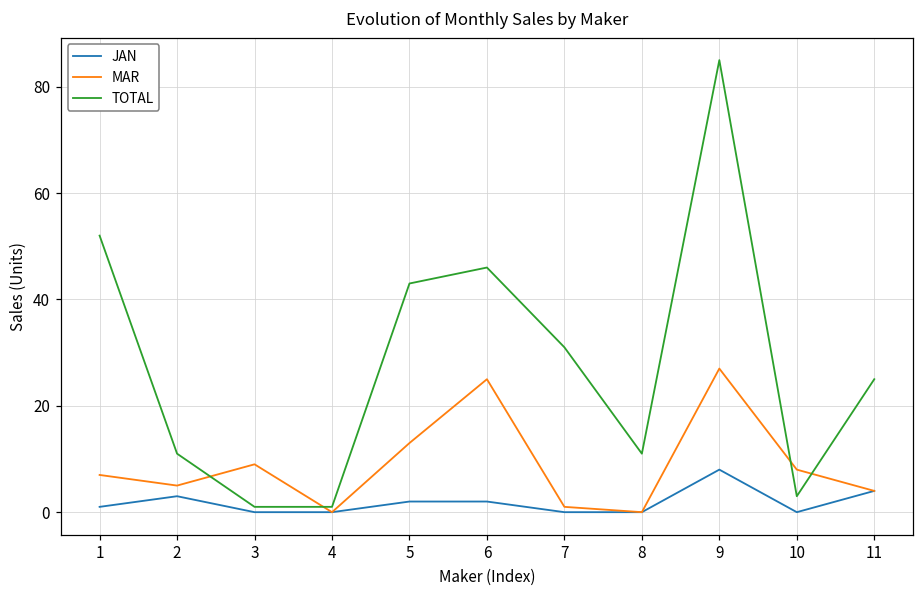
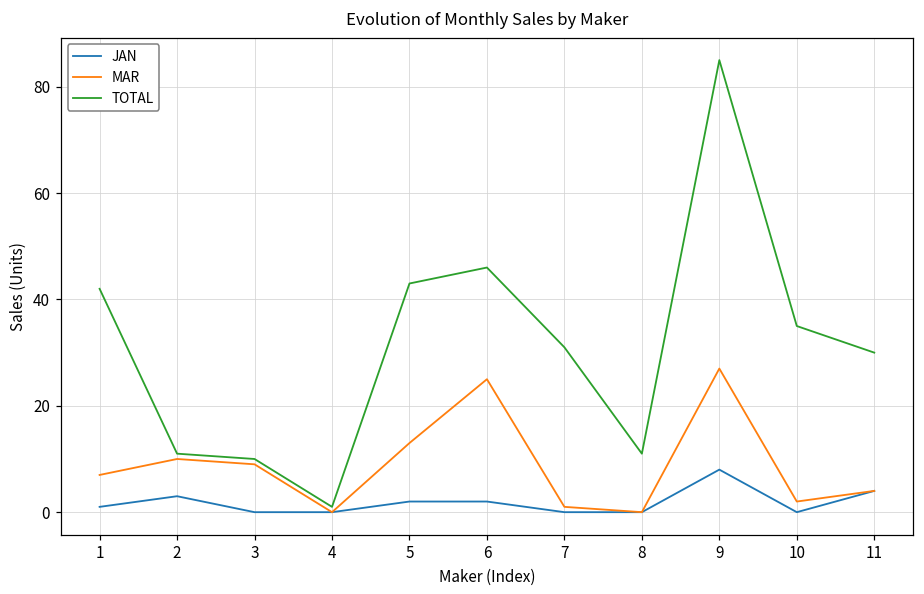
  {
    "JAN": {
      "1": 1,
      "2": 3,
      "3": 0,
      "5": 2,
      "6": 2,
      "7": 0,
      "9": 8,
      "10": 0
    },
    "MAR": {
      "1": 7,
-     "2": 5,
+     "2": 10,
      "3": 9,
      "5": 13,
      "6": 25,
      "7": 1,
      "9": 27,
-     "10": 8
+     "10": 2
    },
    "TOTAL": {
-     "1": 52,
+     "1": 42,
      "2": 11,
-     "3": 1,
+     "3": 10,
      "4": 1,
      "5": 43,
      "6": 46,
      "7": 31,
      "8": 11,
      "9": 85,
-     "10": 3,
-     "11": 25
+     "10": 35,
+     "11": 30
    }
  }
